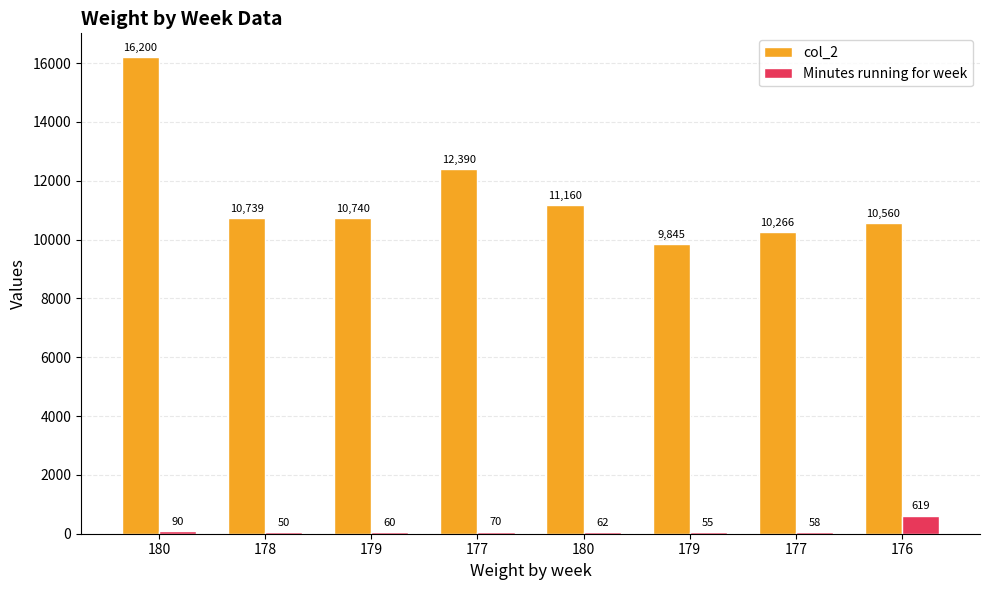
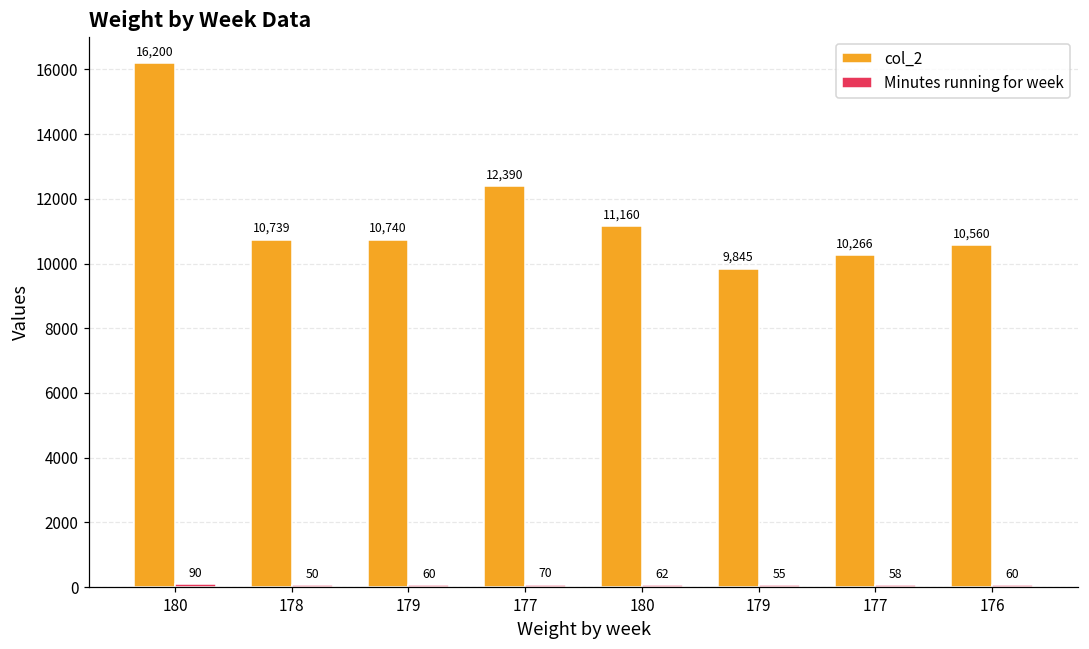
  {
    "col_2": {
      "178": "10,739",
      "176": "10,560"
    },
    "Minutes running for week": {
      "178": "50",
-     "176": "619"
+     "176": "60"
    }
  }
